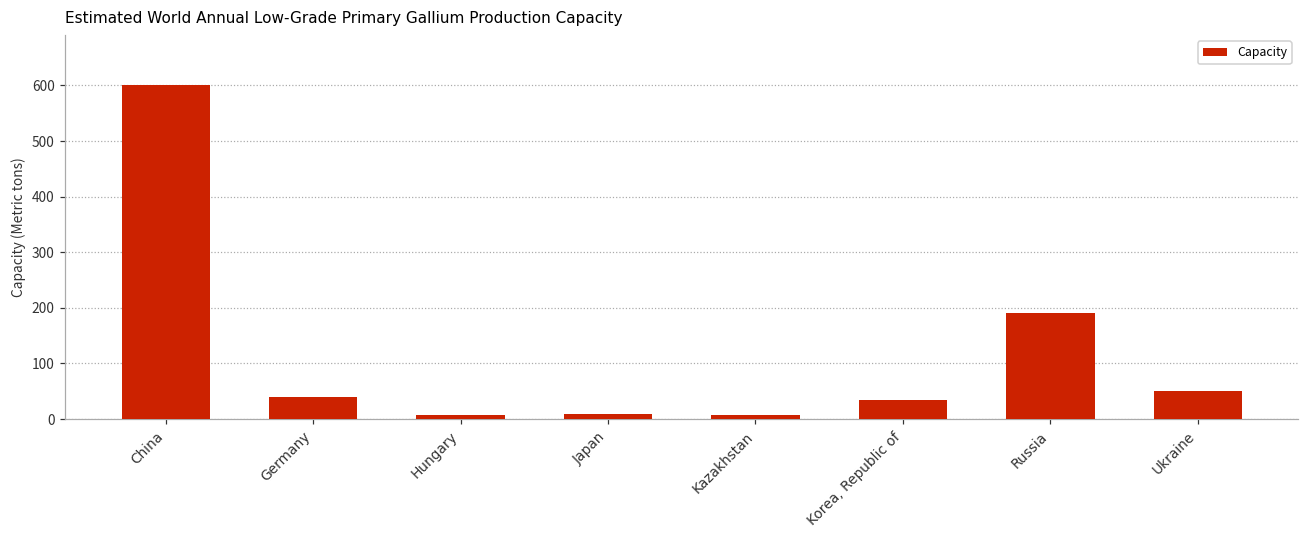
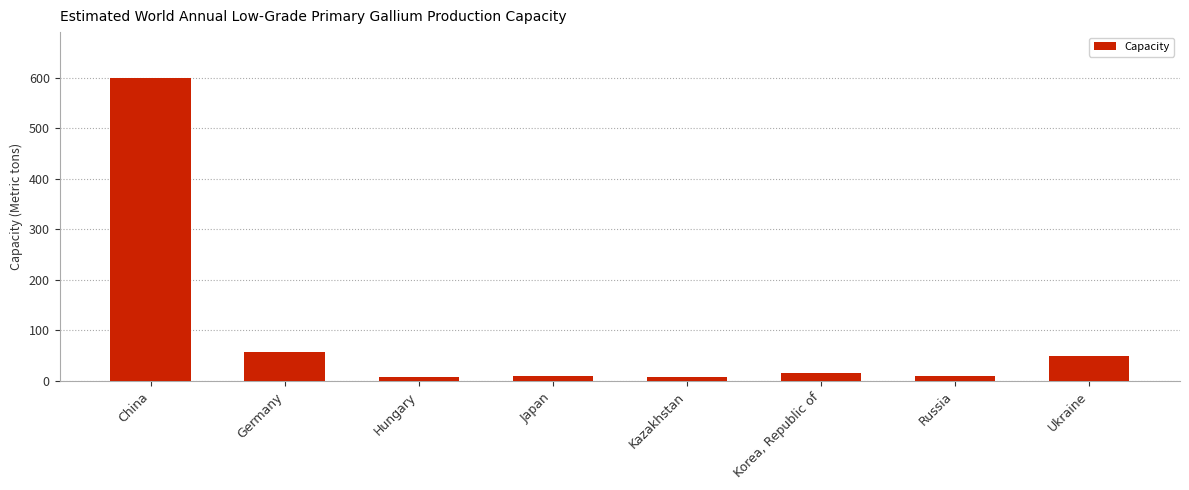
  {
    "China": 600,
-   "Germany": 40,
+   "Germany": 60,
    "Hungary": 10,
    "Japan": 10,
    "Kazakhstan": 10,
-   "Korea, Republic of": 40,
-   "Russia": 190,
+   "Korea, Republic of": 20,
+   "Russia": 10,
    "Ukraine": 50
  }
